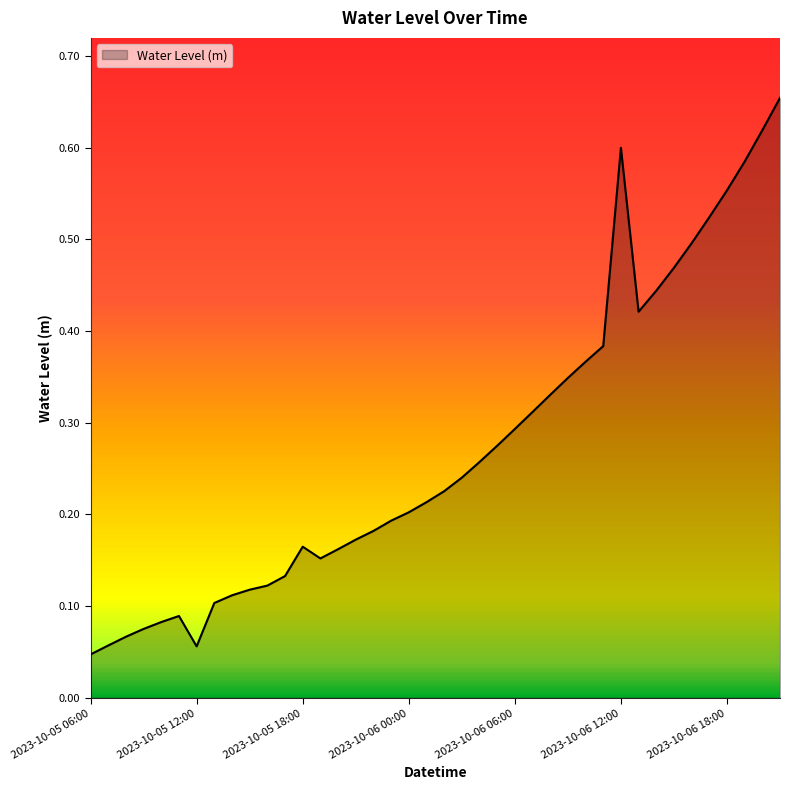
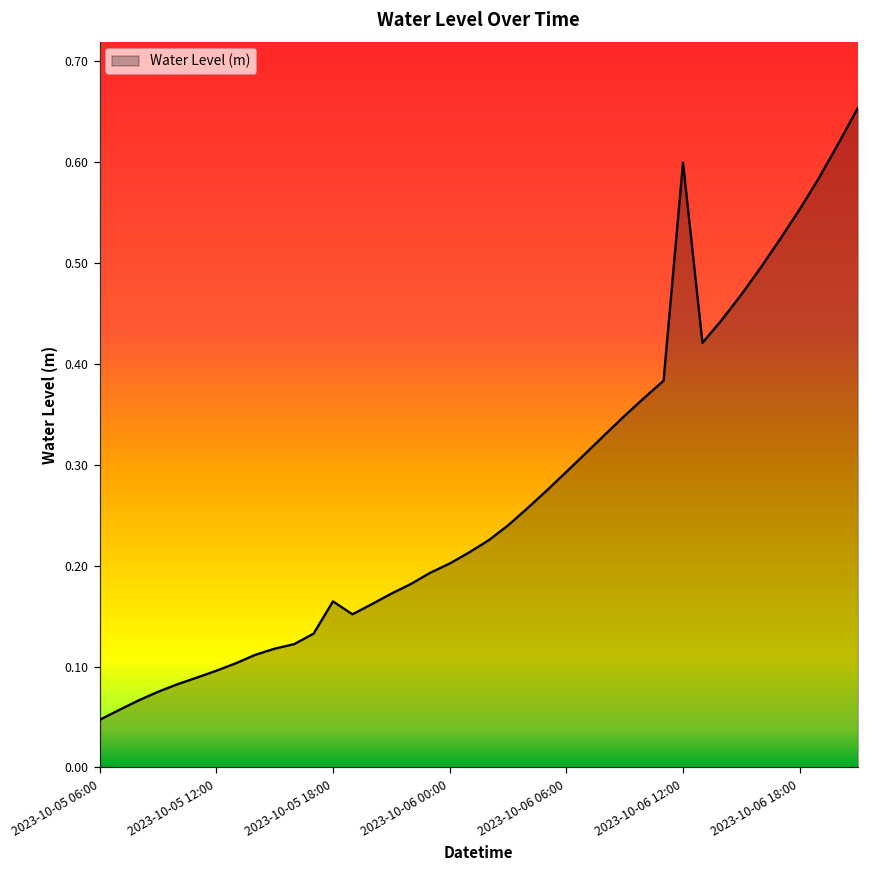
  {
    "2023-10-05 06:00": 0.05,
-   "2023-10-05 12:00": 0.06,
+   "2023-10-05 12:00": 0.10,
    "2023-10-05 18:00": 0.16,
    "2023-10-06 00:00": 0.20,
    "2023-10-06 06:00": 0.29,
    "2023-10-06 12:00": 0.60,
    "2023-10-06 18:00": 0.55
  }
